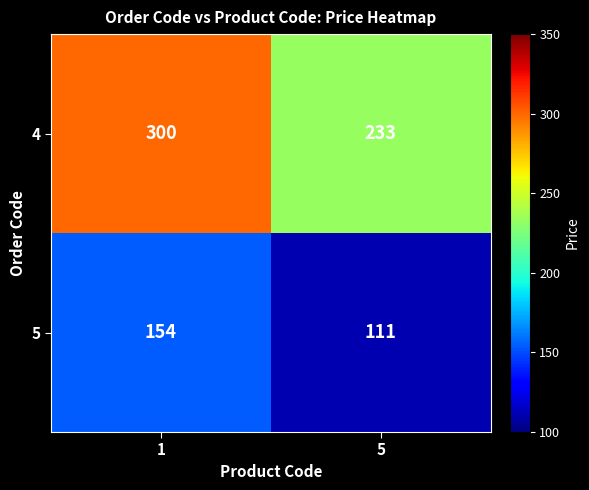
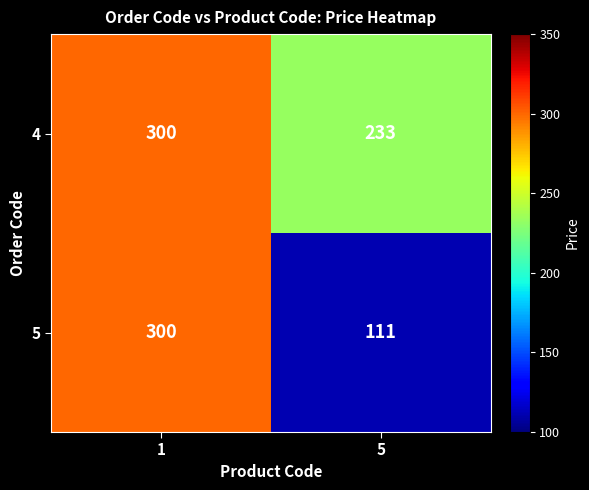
  {
    "4": {
      "1": 300,
      "5": 233
    },
    "5": {
-     "1": 154,
+     "1": 300,
      "5": 111
    }
  }
